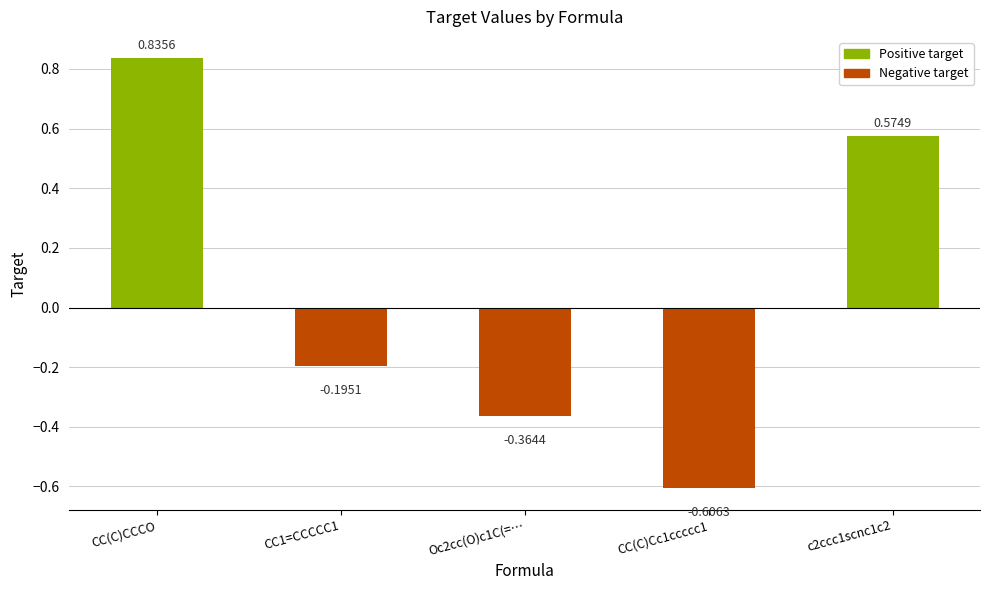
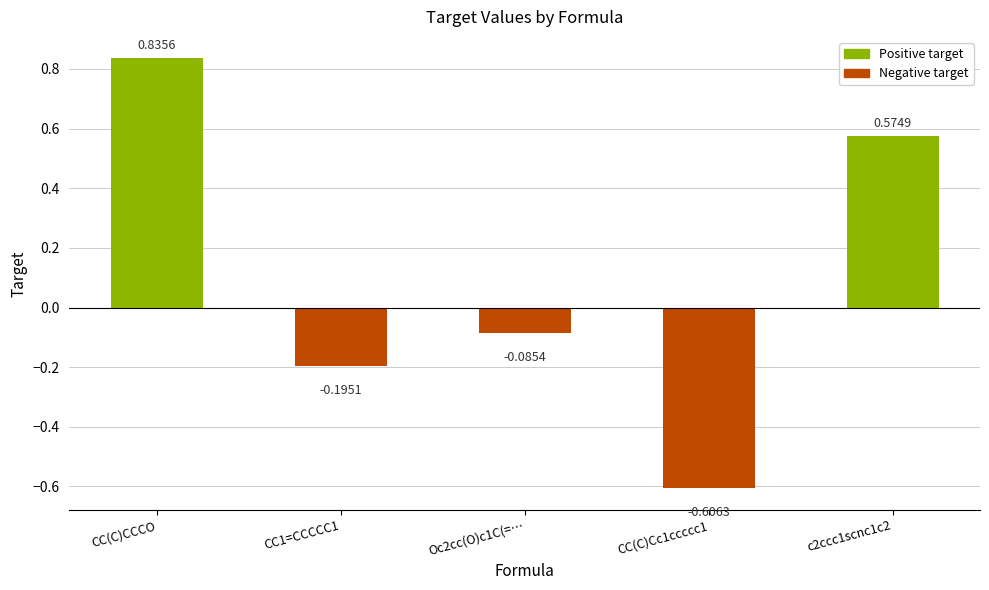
  {
    "CC(C)CCCO": 0.8356,
    "CC1=CCCCC1": -0.1951,
-   "Oc2cc(O)c1C(=…": -0.3644,
+   "Oc2cc(O)c1C(=…": -0.0854,
    "CC(C)Cc1ccccc1": -0.6063,
    "c2ccc1scnc1c2": 0.5749
  }
